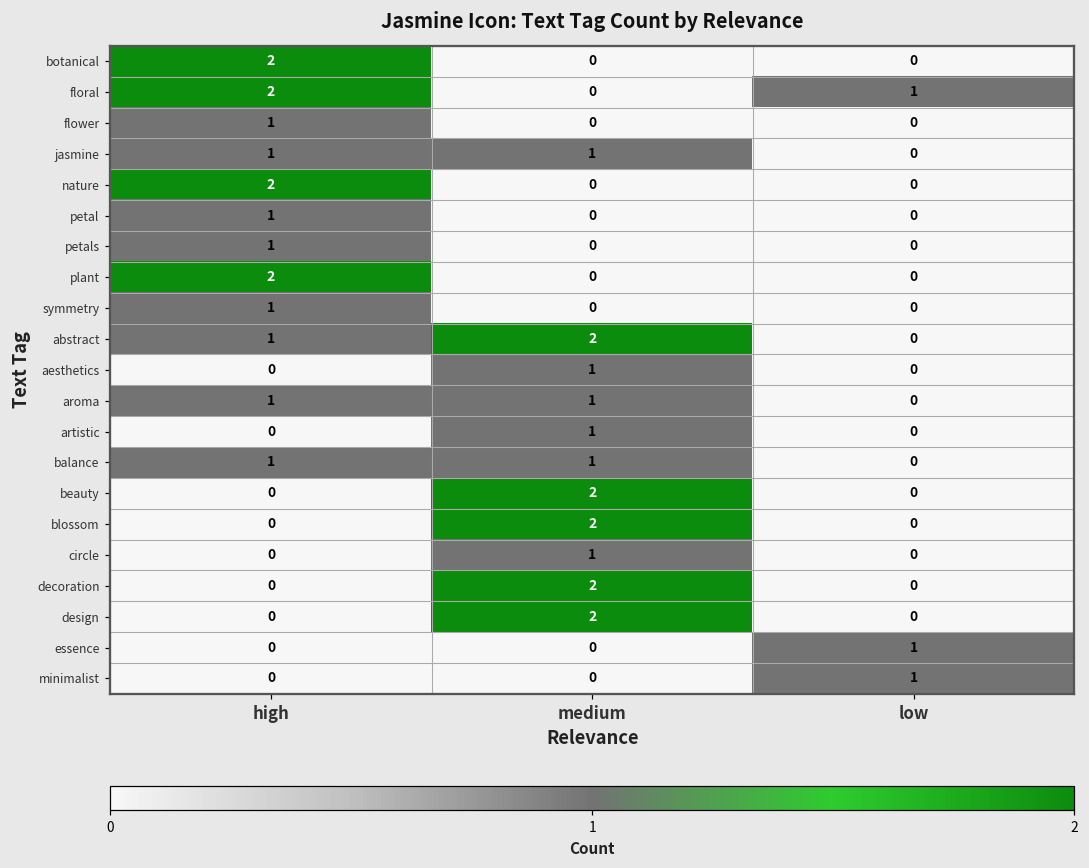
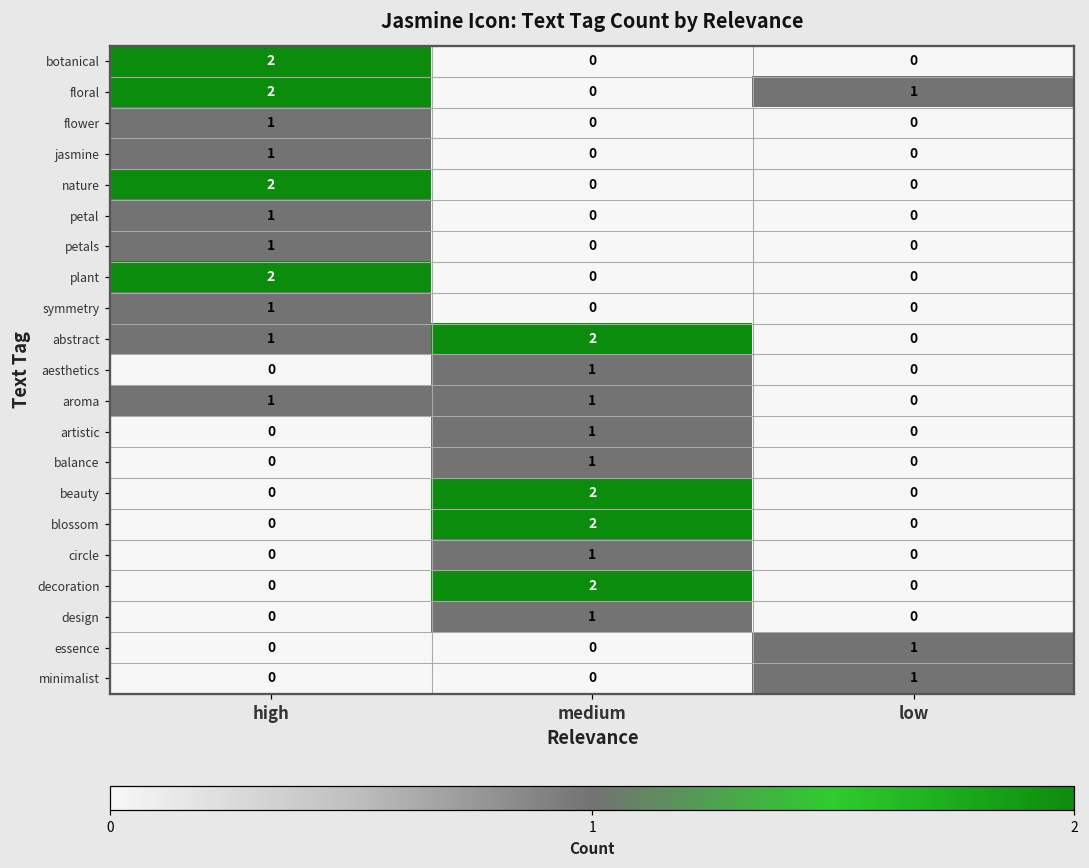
  {
    "botanical": {
      "high": 2,
      "medium": 0,
      "low": 0
    },
    "floral": {
      "high": 2,
      "medium": 0,
      "low": 1
    },
    "flower": {
      "high": 1,
      "medium": 0,
      "low": 0
    },
    "jasmine": {
      "high": 1,
-     "medium": 1,
+     "medium": 0,
      "low": 0
    },
    "nature": {
      "high": 2,
      "medium": 0,
      "low": 0
    },
    "petal": {
      "high": 1,
      "medium": 0,
      "low": 0
    },
    "petals": {
      "high": 1,
      "medium": 0,
      "low": 0
    },
    "plant": {
      "high": 2,
      "medium": 0,
      "low": 0
    },
    "symmetry": {
      "high": 1,
      "medium": 0,
      "low": 0
    },
    "abstract": {
      "high": 1,
      "medium": 2,
      "low": 0
    },
    "aesthetics": {
      "high": 0,
      "medium": 1,
      "low": 0
    },
    "aroma": {
      "high": 1,
      "medium": 1,
      "low": 0
    },
    "artistic": {
      "high": 0,
      "medium": 1,
      "low": 0
    },
    "balance": {
-     "high": 1,
+     "high": 0,
      "medium": 1,
      "low": 0
    },
    "beauty": {
      "high": 0,
      "medium": 2,
      "low": 0
    },
    "blossom": {
      "high": 0,
      "medium": 2,
      "low": 0
    },
    "circle": {
      "high": 0,
      "medium": 1,
      "low": 0
    },
    "decoration": {
      "high": 0,
      "medium": 2,
      "low": 0
    },
    "design": {
      "high": 0,
-     "medium": 2,
+     "medium": 1,
      "low": 0
    },
    "essence": {
      "high": 0,
      "medium": 0,
      "low": 1
    },
    "minimalist": {
      "high": 0,
      "medium": 0,
      "low": 1
    }
  }
